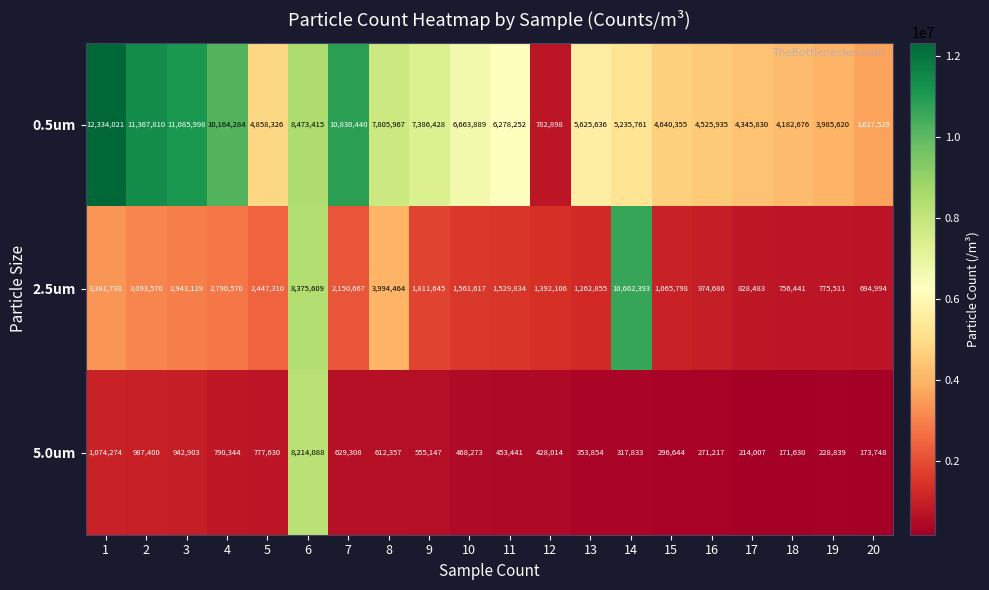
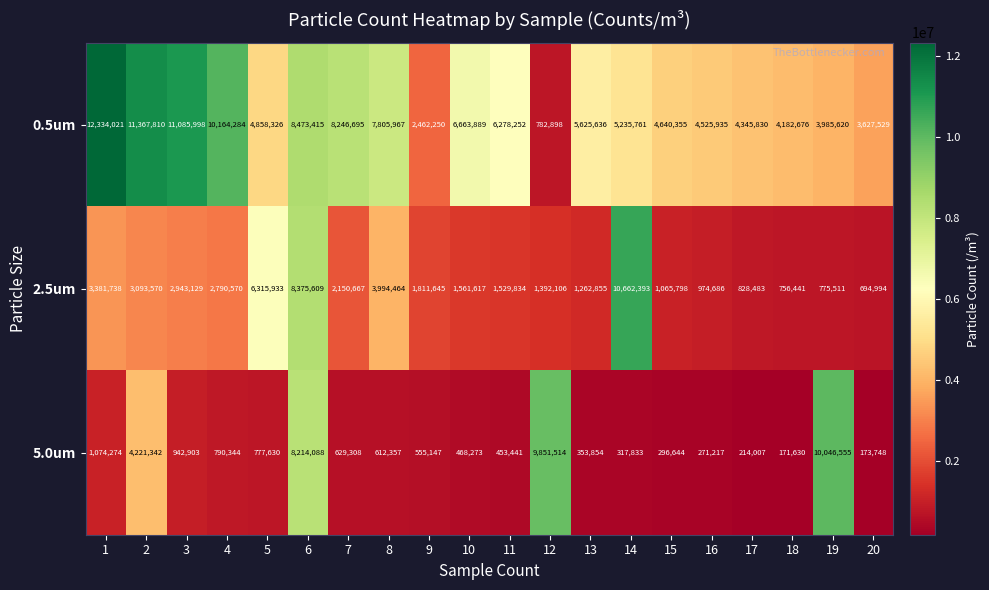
  {
    "0.5um": {
      "1": "12,334,021",
      "2": "11,367,810",
      "3": "11,085,998",
      "4": "10,164,284",
      "5": "4,858,326",
      "6": "8,473,415",
-     "7": "10,830,440",
+     "7": "8,246,695",
      "8": "7,805,967",
-     "9": "7,386,428",
+     "9": "2,462,250",
      "10": "6,663,889",
      "11": "6,278,252",
      "12": "782,898",
      "13": "5,625,636",
      "14": "5,235,761",
      "15": "4,640,355",
      "16": "4,525,935",
      "17": "4,345,830",
      "18": "4,182,676",
      "20": "3,627,529"
    },
    "2.5um": {
      "1": "3,381,738",
      "2": "3,093,570",
      "3": "2,943,129",
      "4": "2,790,570",
-     "5": "2,447,310",
+     "5": "6,315,933",
      "6": "8,375,609",
      "7": "2,150,667",
      "8": "3,994,464",
      "9": "1,811,645",
      "10": "1,561,617",
      "11": "1,529,834",
      "12": "1,392,106",
      "13": "1,262,855",
      "14": "10,662,393",
      "15": "1,065,798",
      "16": "974,686",
      "17": "828,483",
      "18": "756,441",
      "19": "775,511",
      "20": "694,994"
    },
    "5.0um": {
      "1": "1,074,274",
-     "2": "987,400",
+     "2": "4,221,342",
      "3": "942,903",
      "4": "790,344",
      "5": "777,630",
      "6": "8,214,088",
      "7": "629,308",
      "8": "612,357",
      "9": "555,147",
      "10": "468,273",
      "11": "453,441",
-     "12": "428,014",
+     "12": "9,851,514",
      "13": "353,854",
      "14": "317,833",
      "15": "296,644",
      "16": "271,217",
      "17": "214,007",
      "18": "171,630",
-     "19": "228,839",
+     "19": "10,046,555",
      "20": "173,748"
    }
  }
